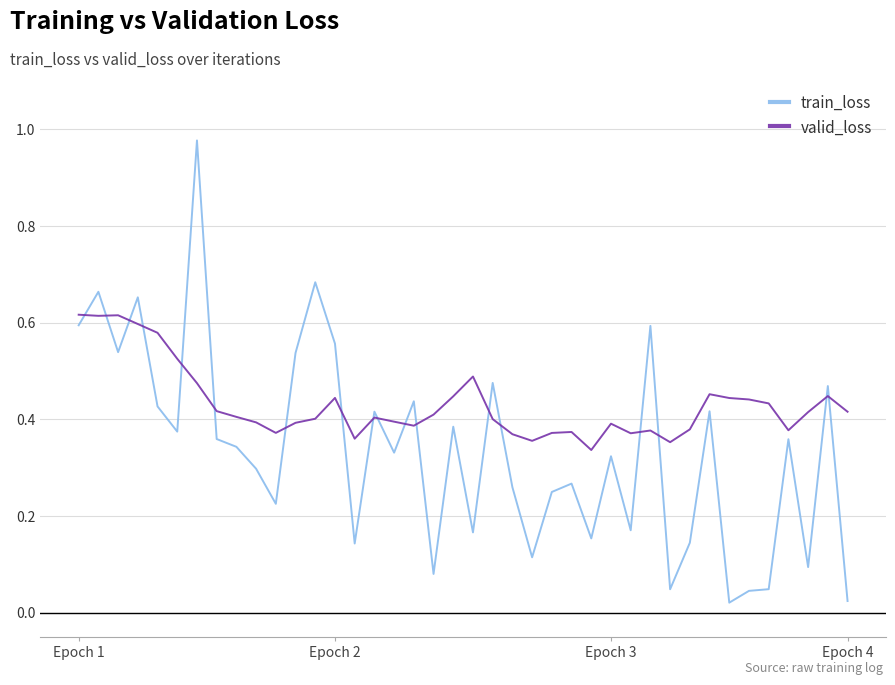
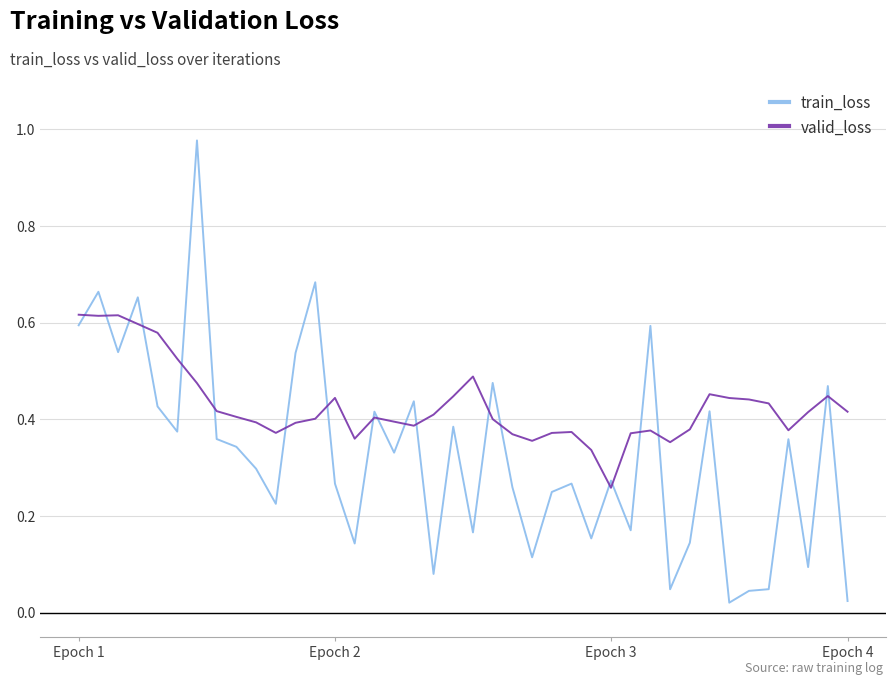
  {
    "train_loss": {
      "Epoch 1": 0.59,
-     "Epoch 2": 0.56,
-     "Epoch 3": 0.32,
+     "Epoch 2": 0.27,
+     "Epoch 3": 0.27,
      "Epoch 4": 0.02
    },
    "valid_loss": {
      "Epoch 1": 0.62,
      "Epoch 2": 0.44,
-     "Epoch 3": 0.39,
+     "Epoch 3": 0.26,
      "Epoch 4": 0.42
    }
  }
